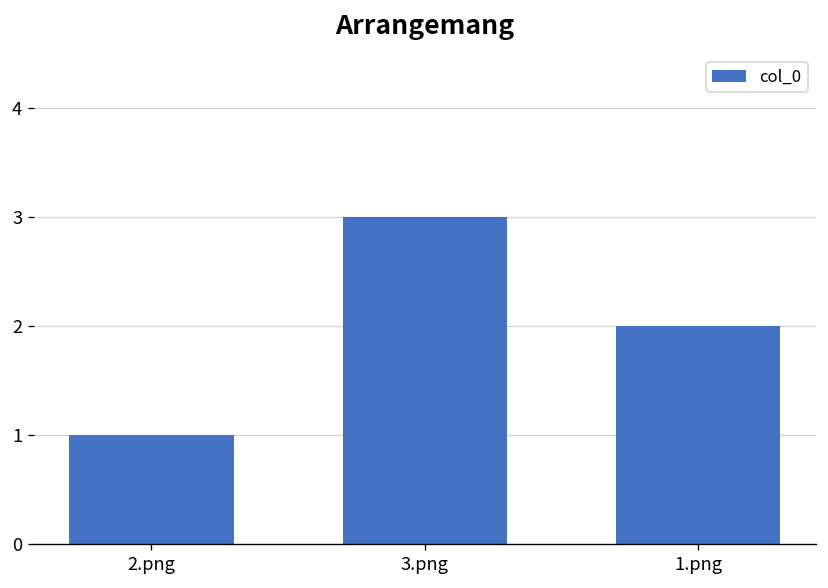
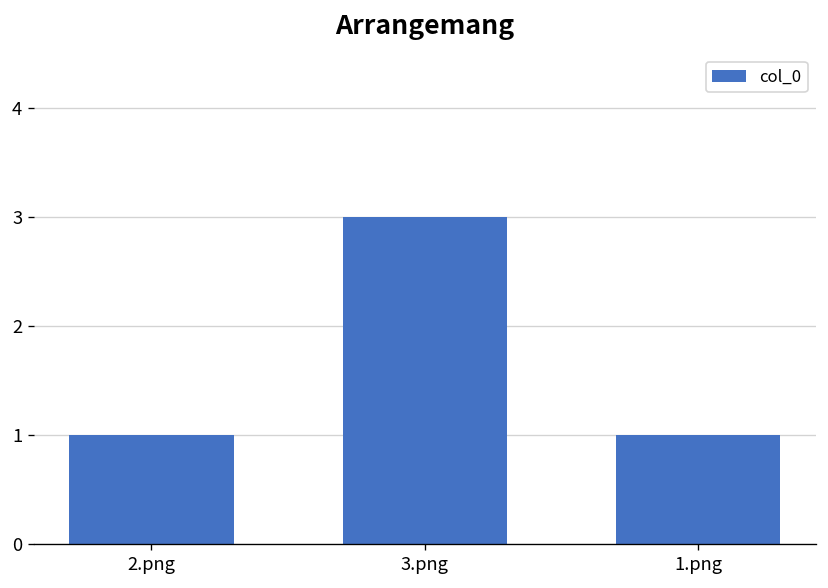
  {
    "2.png": 1,
    "3.png": 3,
-   "1.png": 2
+   "1.png": 1
  }
